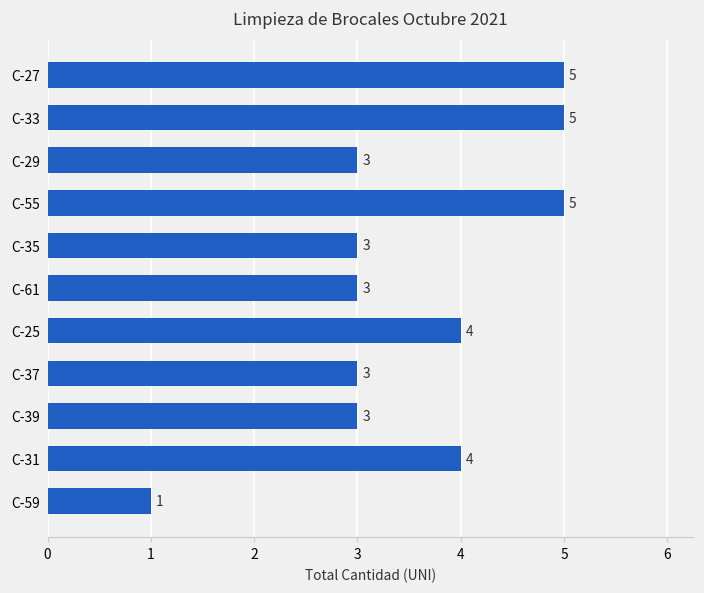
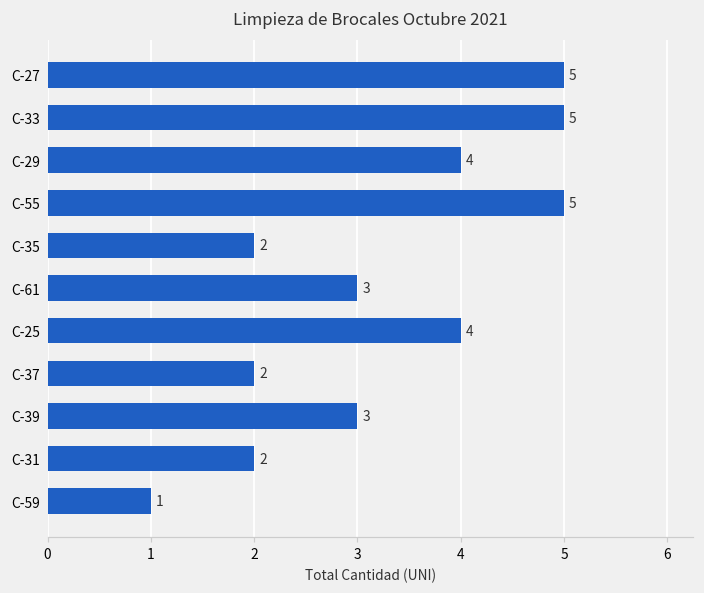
  {
    "C-27": 5,
    "C-33": 5,
-   "C-29": 3,
+   "C-29": 4,
    "C-55": 5,
-   "C-35": 3,
+   "C-35": 2,
    "C-61": 3,
    "C-25": 4,
-   "C-37": 3,
+   "C-37": 2,
    "C-39": 3,
-   "C-31": 4,
+   "C-31": 2,
    "C-59": 1
  }
